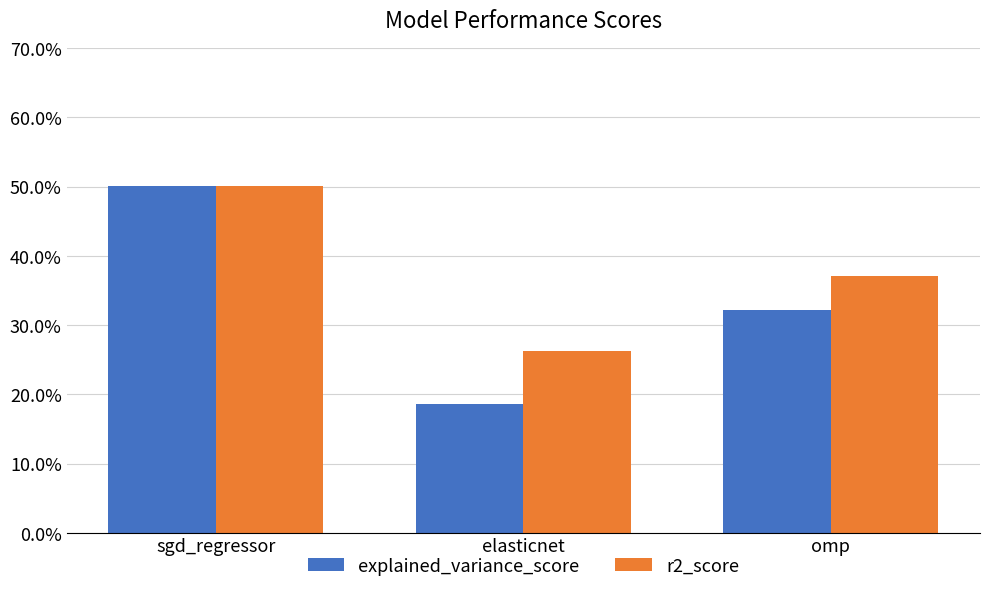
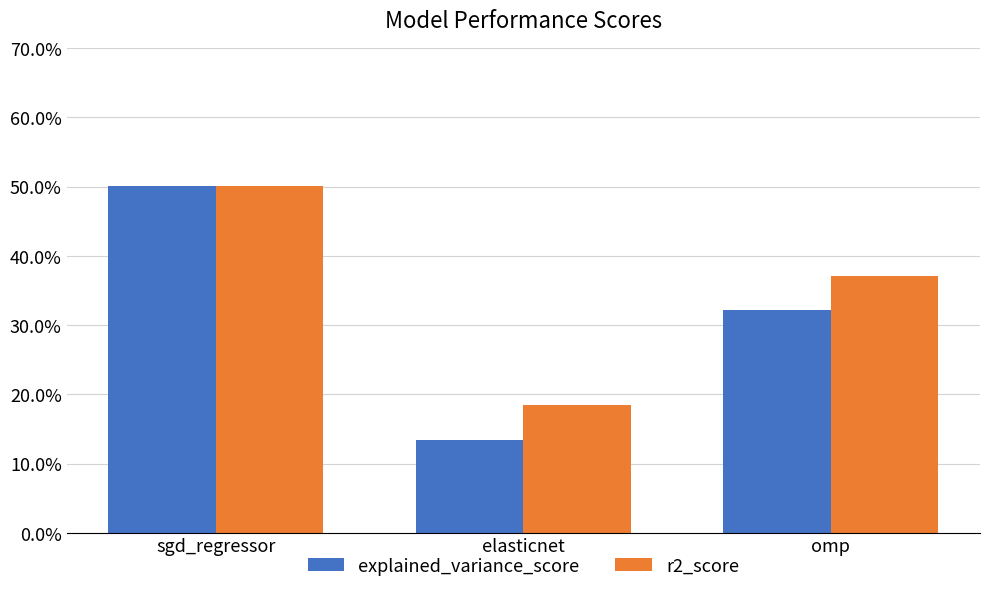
  {
    "explained_variance_score": {
      "sgd_regressor": "50%",
-     "elasticnet": "19%",
+     "elasticnet": "13%",
      "omp": "32%"
    },
    "r2_score": {
      "sgd_regressor": "50%",
-     "elasticnet": "26%",
+     "elasticnet": "18%",
      "omp": "37%"
    }
  }
